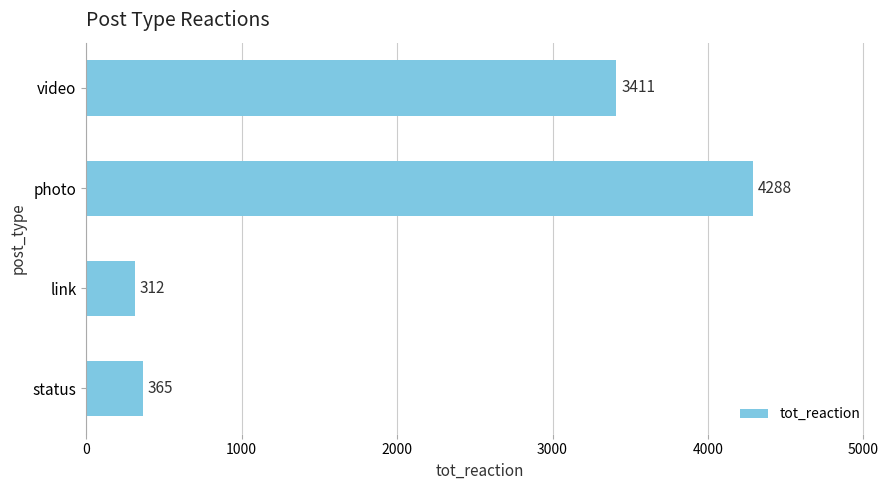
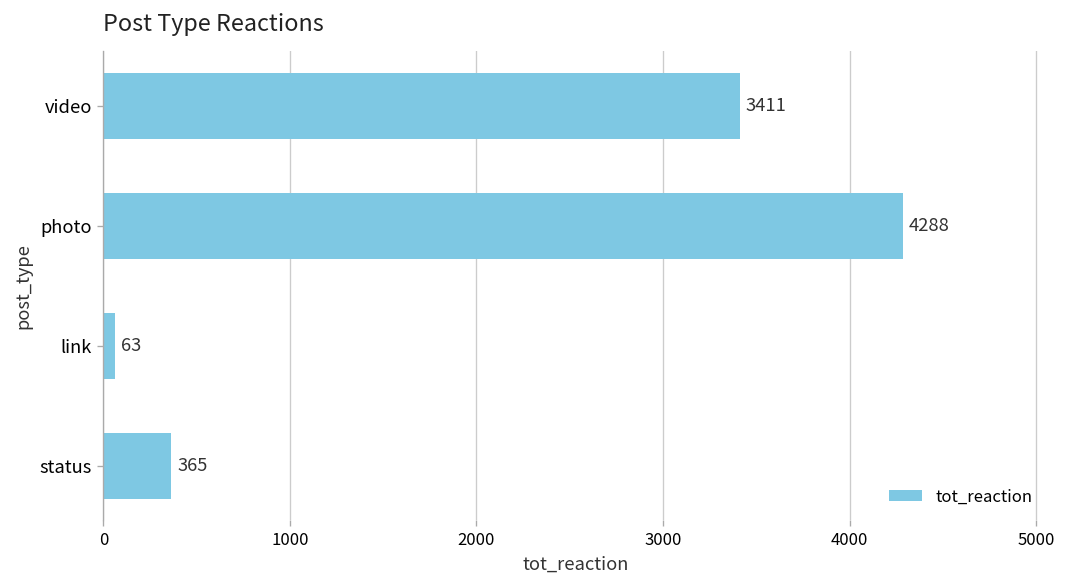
  {
    "video": 3411,
    "photo": 4288,
-   "link": 312,
+   "link": 63,
    "status": 365
  }
